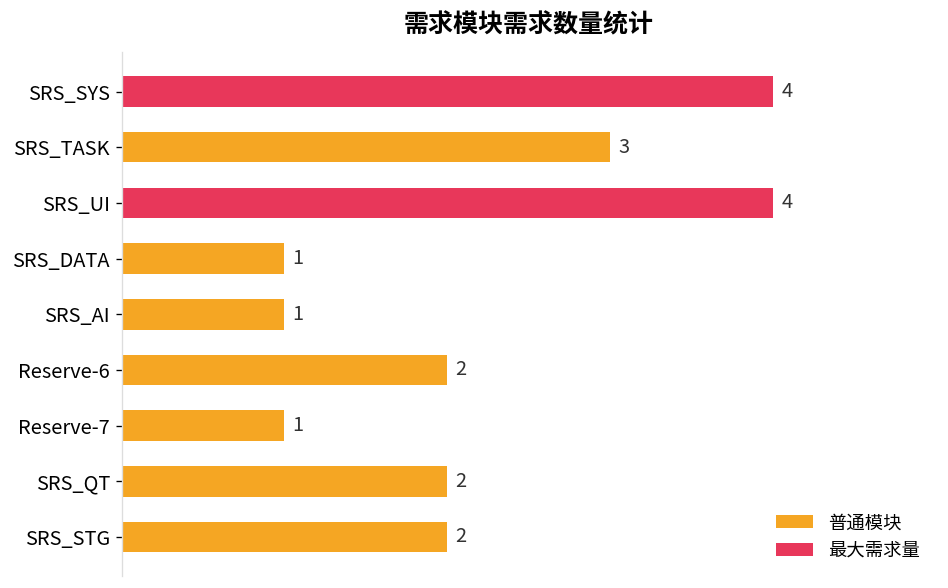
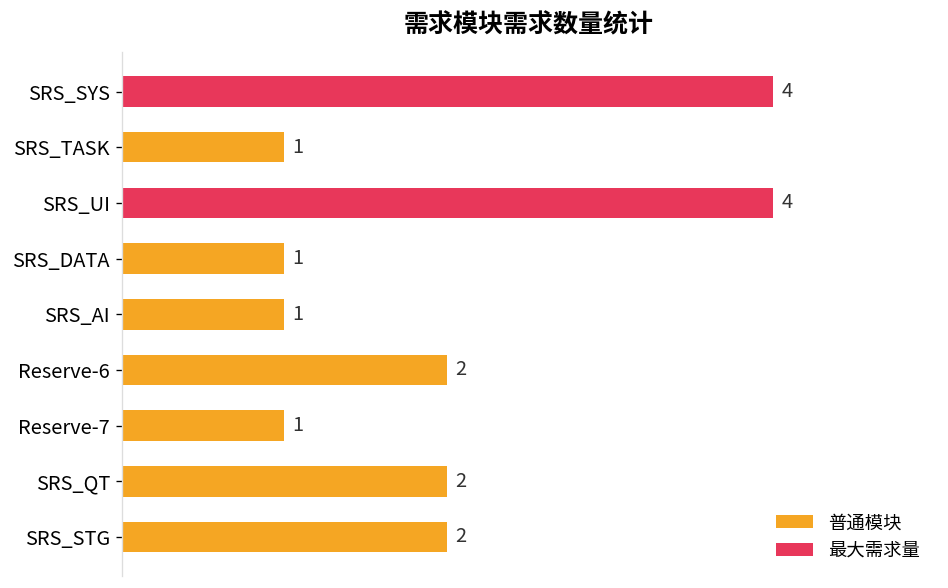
  {
    "SRS_SYS": 4,
-   "SRS_TASK": 3,
+   "SRS_TASK": 1,
    "SRS_UI": 4,
    "SRS_DATA": 1,
    "SRS_AI": 1,
    "Reserve-6": 2,
    "Reserve-7": 1,
    "SRS_QT": 2,
    "SRS_STG": 2
  }
